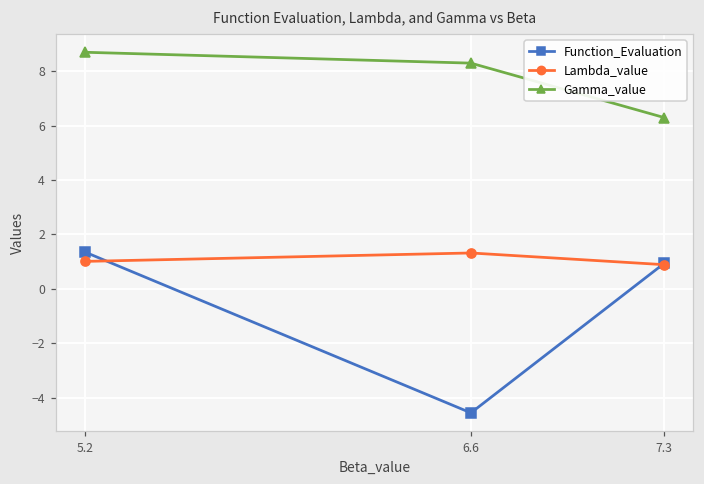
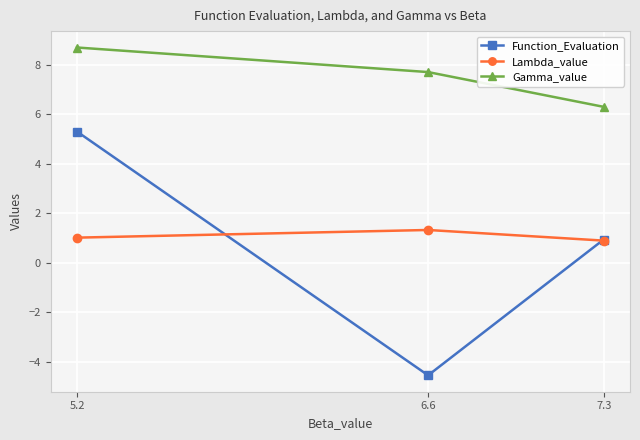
  {
    "Function_Evaluation": {
-     "5.2": 1.4,
+     "5.2": 5.3,
      "6.6": -4.6
    },
    "Lambda_value": {
      "5.2": 1.0,
      "6.6": 1.3
    },
    "Gamma_value": {
      "5.2": 8.7,
-     "6.6": 8.3,
+     "6.6": 7.7,
      "7.3": 6.3
    }
  }
